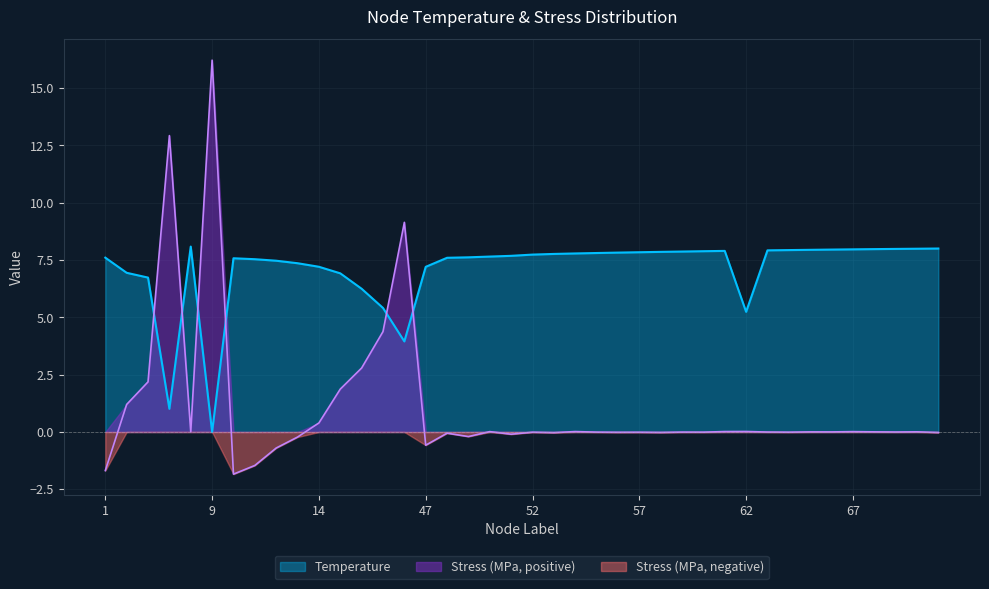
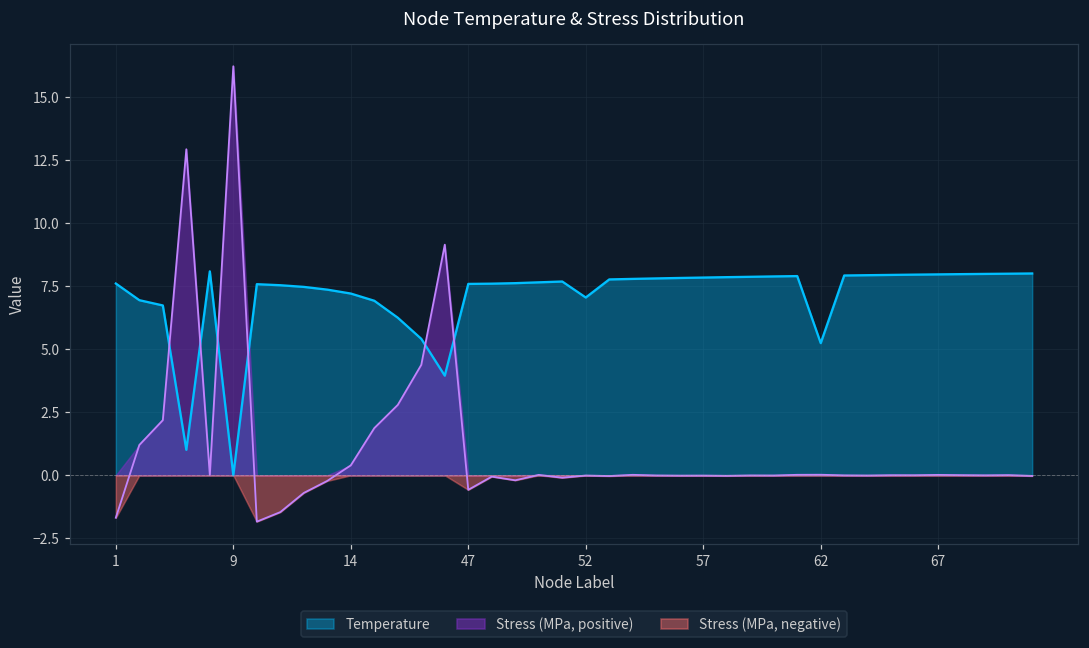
  {
    "Temperature": {
-     "47": 7.2,
-     "52": 7.7,
+     "47": 7.6,
+     "52": 7.0,
      "57": 7.8,
      "62": 5.2,
      "67": 8.0
    }
  }
